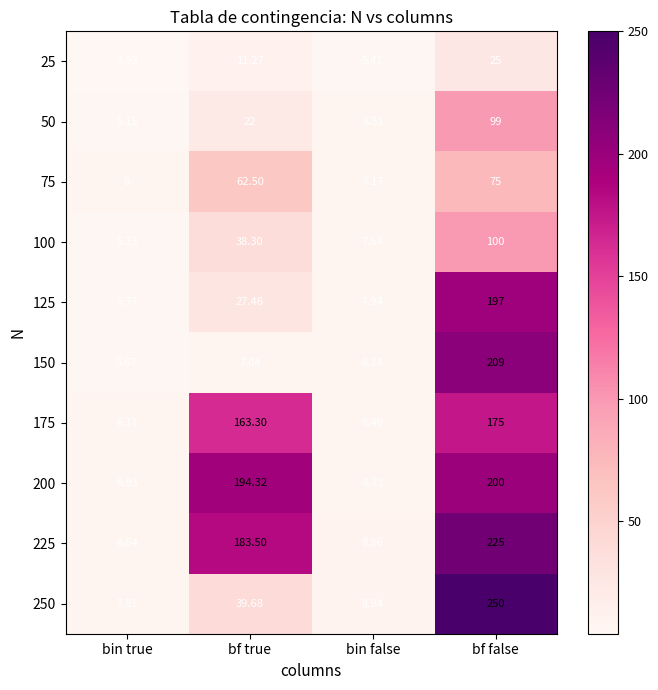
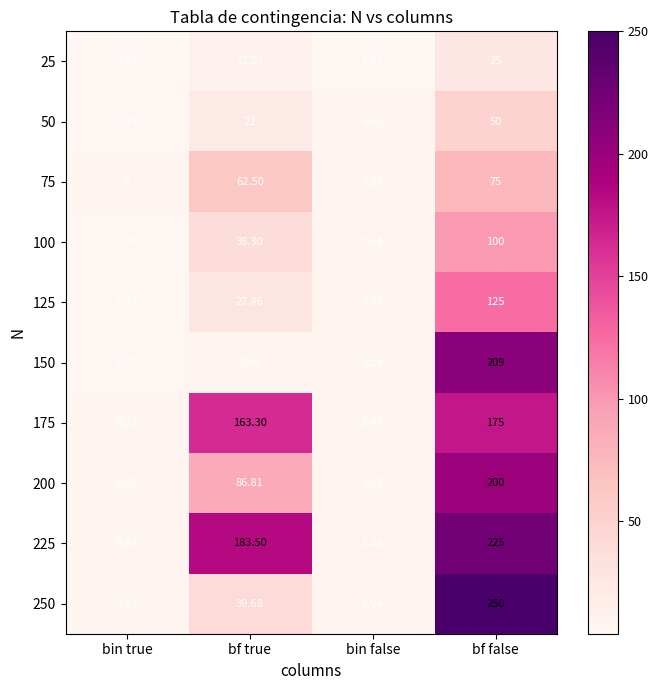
  {
    "50": {
-     "bf false": 99
+     "bf false": 50
    },
    "75": {
      "bf true": 62.50,
      "bf false": 75
    },
    "100": {
      "bf false": 100
    },
    "125": {
-     "bf false": 197
+     "bf false": 125
    },
    "150": {
      "bf false": 209
    },
    "175": {
      "bf true": 163.30,
      "bf false": 175
    },
    "200": {
-     "bf true": 194.32,
+     "bf true": 86.81,
      "bf false": 200
    },
    "225": {
      "bf true": 183.50,
      "bf false": 225
    },
    "250": {
      "bf false": 250
    }
  }
